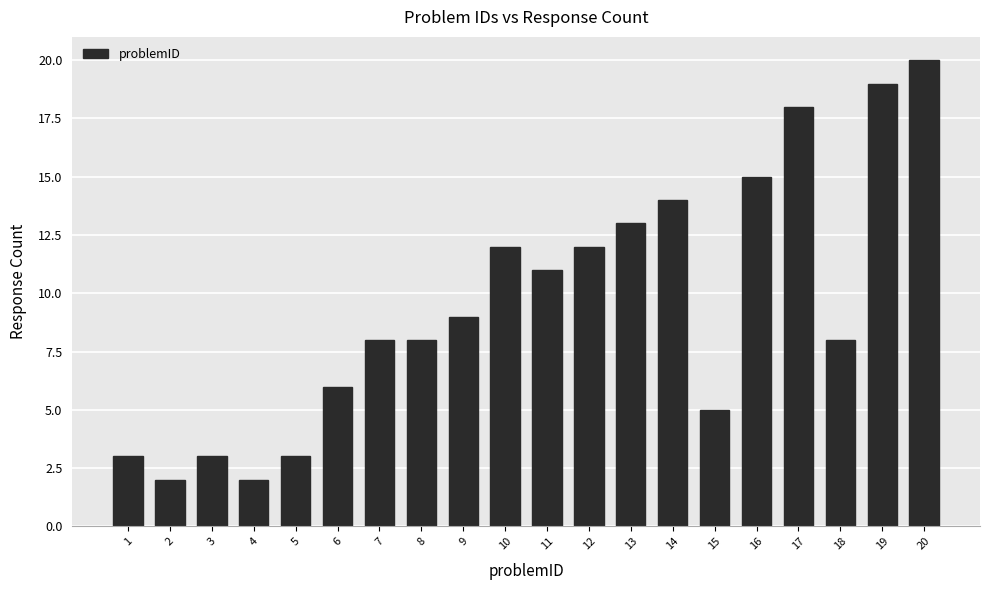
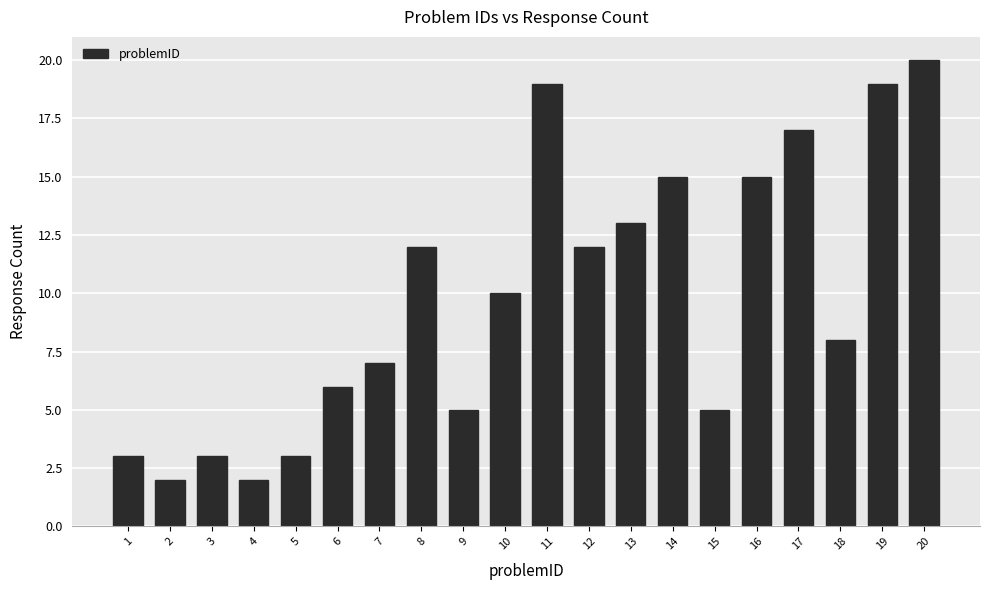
  {
    "1": 3,
    "2": 2,
    "3": 3,
    "4": 2,
    "5": 3,
    "6": 6,
-   "7": 8,
-   "8": 8,
-   "9": 9,
-   "10": 12,
-   "11": 11,
+   "7": 7,
+   "8": 12,
+   "9": 5,
+   "10": 10,
+   "11": 19,
    "12": 12,
    "13": 13,
-   "14": 14,
+   "14": 15,
    "15": 5,
    "16": 15,
-   "17": 18,
+   "17": 17,
    "18": 8,
    "19": 19,
    "20": 20
  }
